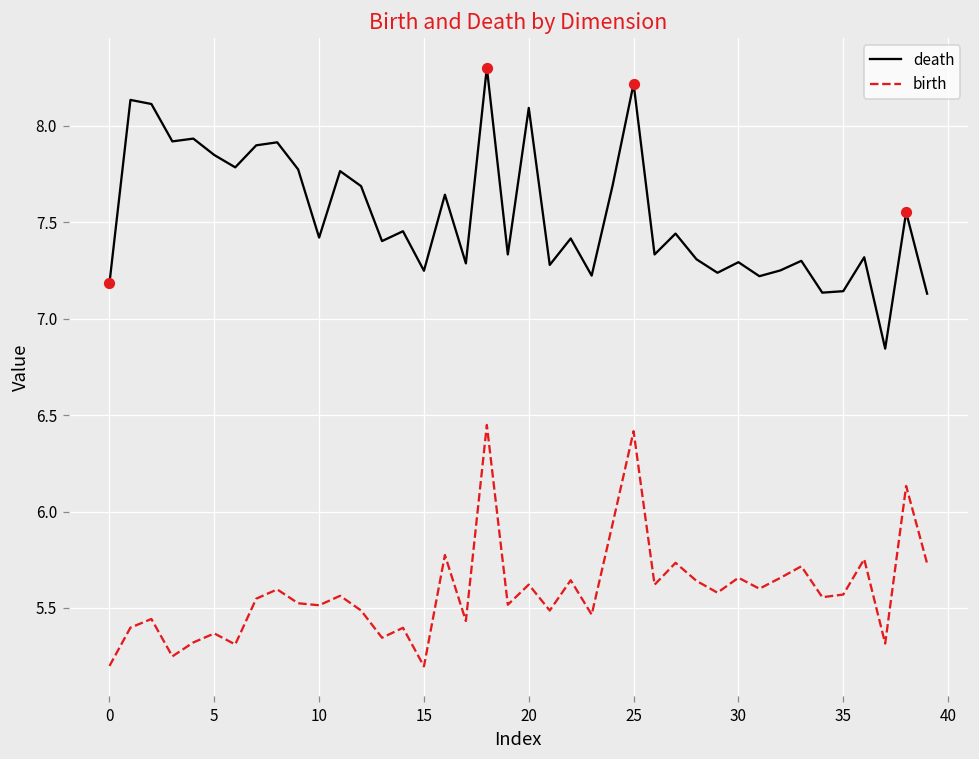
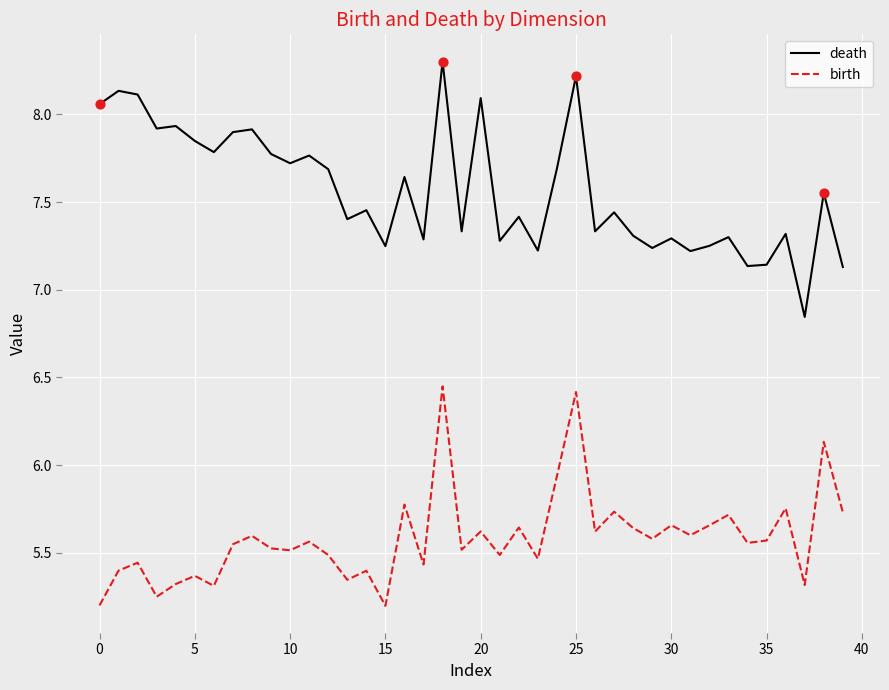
  {
    "death": {
-     "0": 7.18,
+     "0": 8.06,
      "5": 7.85,
-     "10": 7.42,
+     "10": 7.72,
      "15": 7.25,
      "20": 8.09,
      "30": 7.29,
      "35": 7.14
    }
  }
